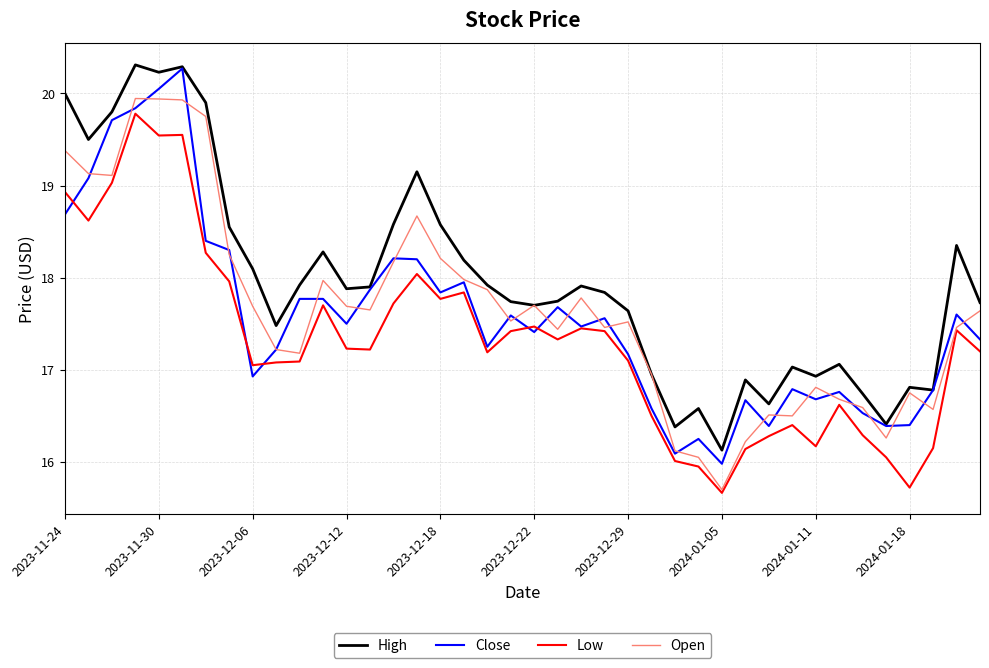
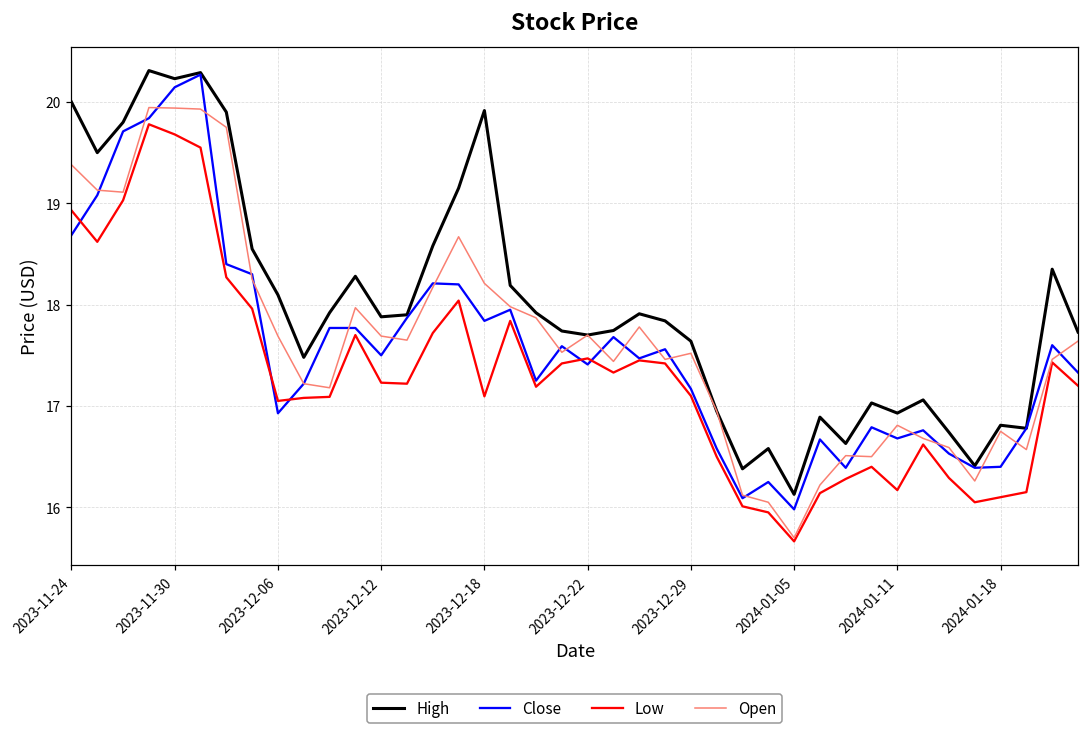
  {
    "High": {
      "2023-11-24": 20.0,
      "2023-11-30": 20.2,
      "2023-12-06": 18.1,
      "2023-12-12": 17.9,
-     "2023-12-18": 18.6,
+     "2023-12-18": 19.9,
      "2023-12-29": 17.6,
      "2024-01-05": 16.1,
      "2024-01-11": 16.9,
      "2024-01-18": 16.8
    },
    "Close": {
      "2023-11-24": 18.7,
-     "2023-11-30": 20.0,
+     "2023-11-30": 20.1,
      "2023-12-06": 16.9,
      "2023-12-12": 17.5,
      "2023-12-18": 17.8,
      "2023-12-22": 17.4,
      "2023-12-29": 17.2,
      "2024-01-05": 16.0,
      "2024-01-11": 16.7,
      "2024-01-18": 16.4
    },
    "Low": {
      "2023-11-24": 18.9,
-     "2023-11-30": 19.5,
+     "2023-11-30": 19.7,
      "2023-12-06": 17.0,
      "2023-12-12": 17.2,
-     "2023-12-18": 17.8,
+     "2023-12-18": 17.1,
      "2023-12-22": 17.5,
      "2023-12-29": 17.1,
      "2024-01-05": 15.7,
      "2024-01-11": 16.2,
-     "2024-01-18": 15.7
+     "2024-01-18": 16.1
    },
    "Open": {
      "2023-11-24": 19.4,
      "2023-11-30": 19.9,
      "2023-12-06": 17.7,
      "2023-12-12": 17.7,
      "2023-12-18": 18.2,
      "2023-12-29": 17.5,
      "2024-01-05": 15.7,
      "2024-01-11": 16.8,
      "2024-01-18": 16.8
    }
  }
